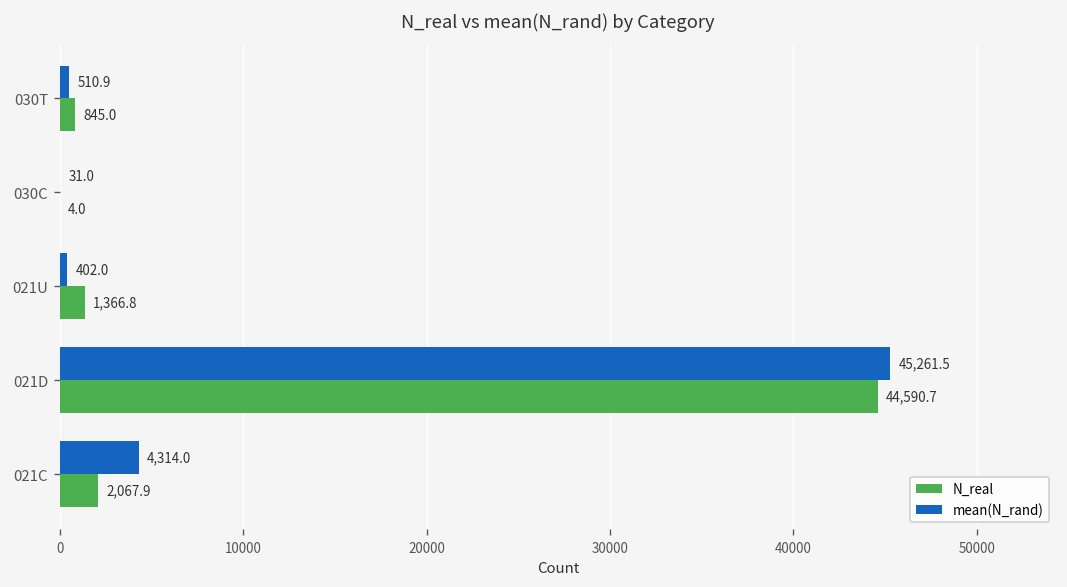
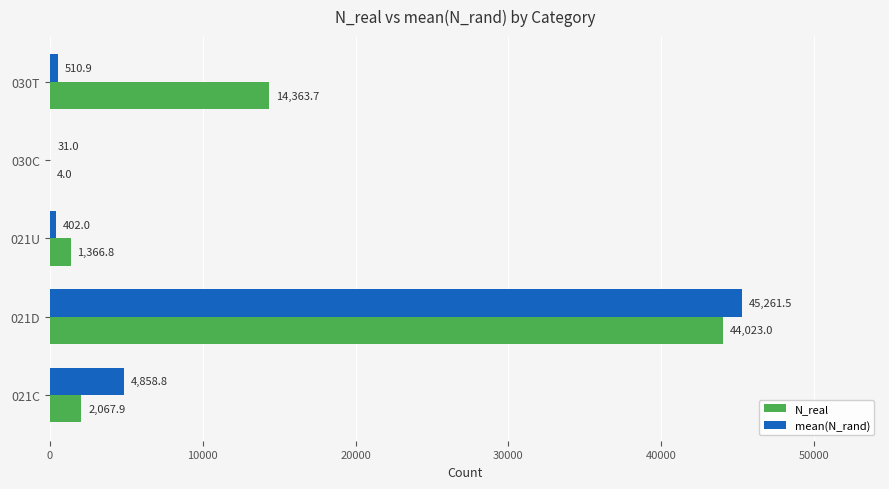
  {
    "N_real": {
-     "030T": "845.0",
+     "030T": "14,363.7",
      "030C": "4.0",
      "021U": "1,366.8",
-     "021D": "44,590.7",
+     "021D": "44,023.0",
      "021C": "2,067.9"
    },
    "mean(N_rand)": {
      "030T": "510.9",
      "030C": "31.0",
      "021U": "402.0",
      "021D": "45,261.5",
-     "021C": "4,314.0"
+     "021C": "4,858.8"
    }
  }
